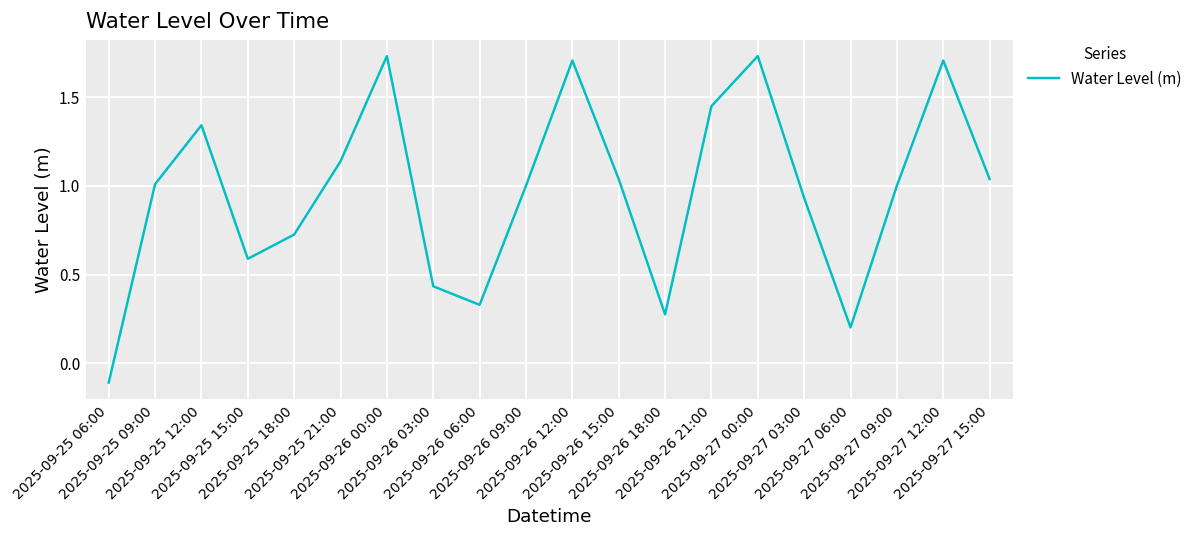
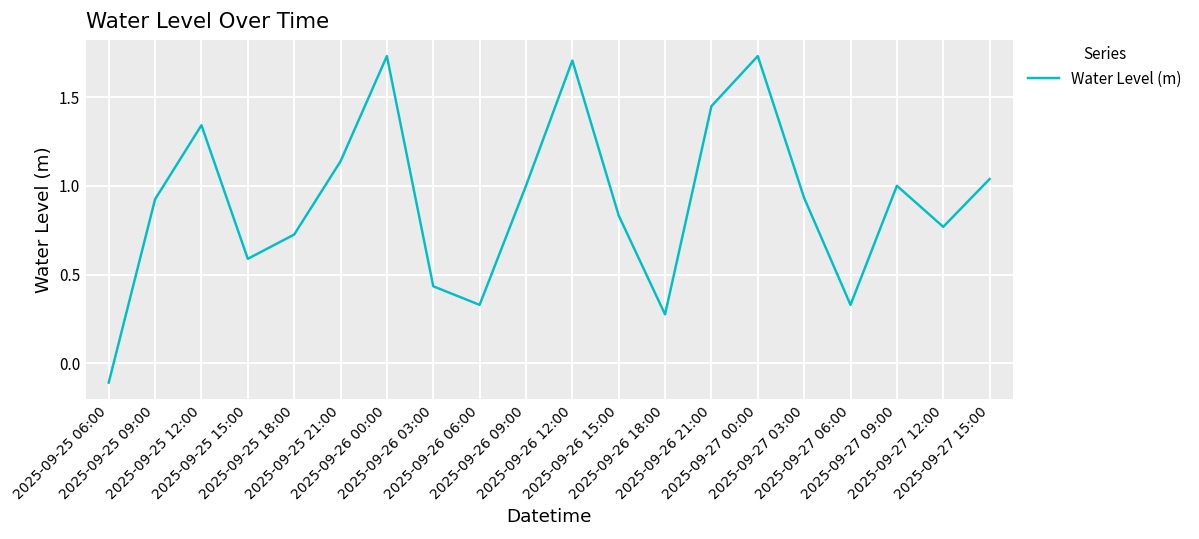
  {
    "2025-09-25 06:00": -0.11,
-   "2025-09-25 09:00": 1.01,
+   "2025-09-25 09:00": 0.92,
    "2025-09-25 12:00": 1.34,
    "2025-09-25 15:00": 0.59,
    "2025-09-25 18:00": 0.73,
    "2025-09-25 21:00": 1.14,
    "2025-09-26 00:00": 1.73,
    "2025-09-26 03:00": 0.43,
    "2025-09-26 06:00": 0.33,
    "2025-09-26 09:00": 1.00,
    "2025-09-26 12:00": 1.71,
-   "2025-09-26 15:00": 1.04,
+   "2025-09-26 15:00": 0.83,
    "2025-09-26 18:00": 0.28,
    "2025-09-26 21:00": 1.45,
    "2025-09-27 00:00": 1.73,
    "2025-09-27 03:00": 0.93,
-   "2025-09-27 06:00": 0.20,
+   "2025-09-27 06:00": 0.33,
    "2025-09-27 09:00": 1.00,
-   "2025-09-27 12:00": 1.71,
+   "2025-09-27 12:00": 0.77,
    "2025-09-27 15:00": 1.04
  }
